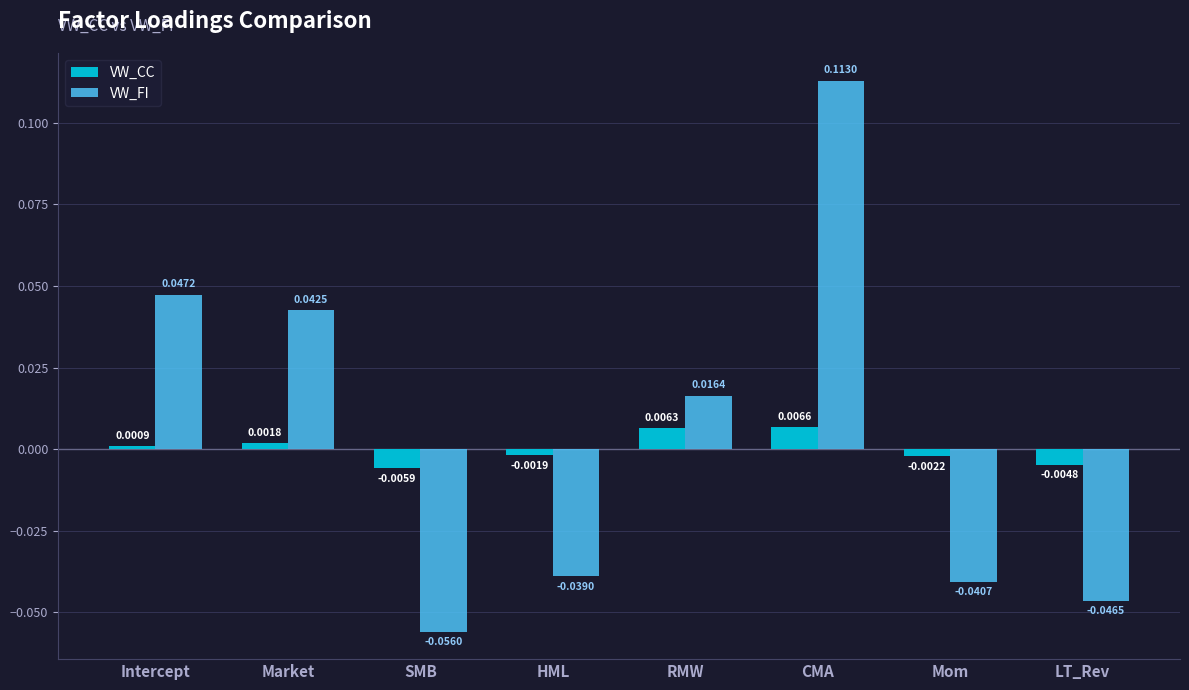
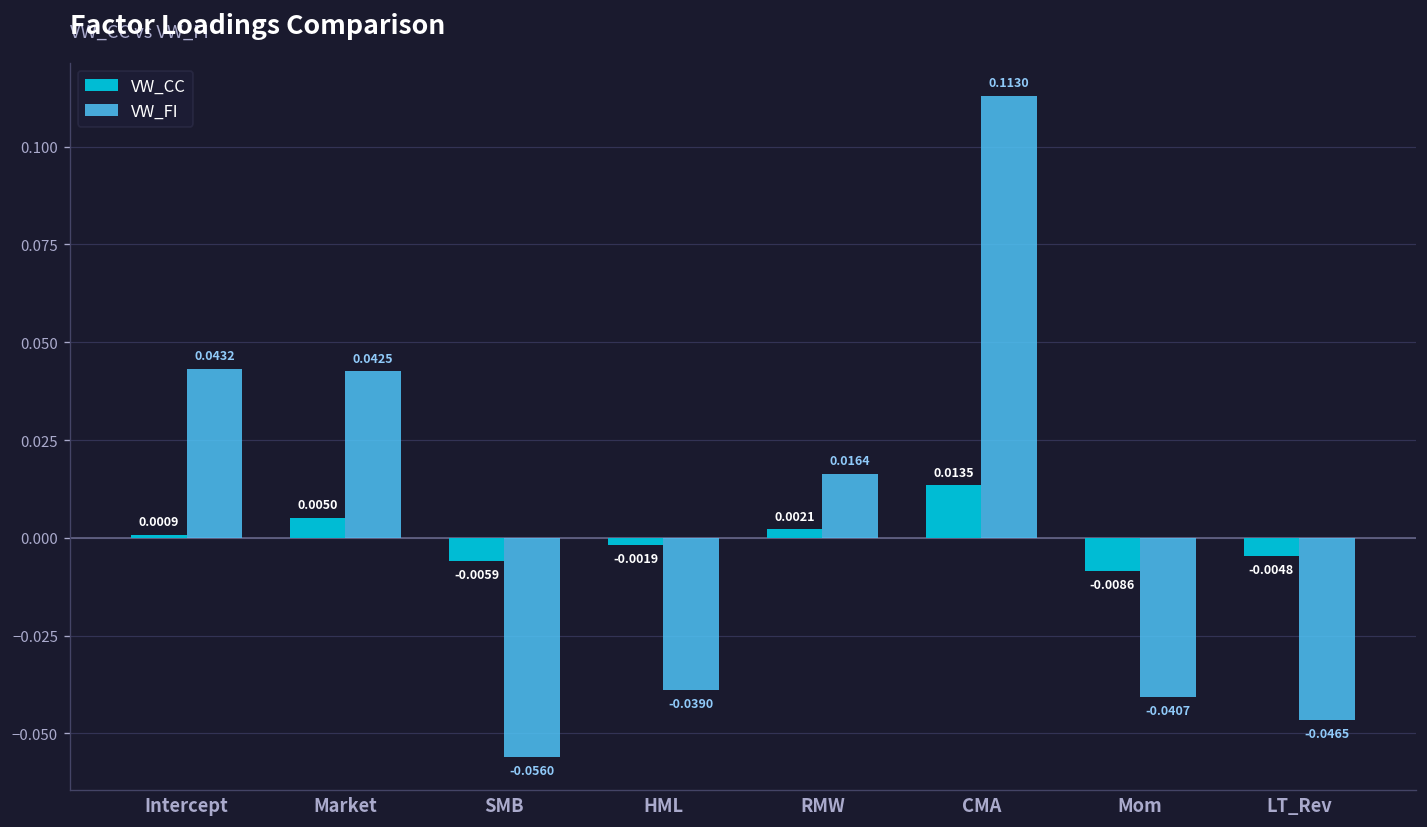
  {
    "VW_CC": {
      "Intercept": 0.0009,
-     "Market": 0.0018,
+     "Market": 0.0050,
      "SMB": -0.0059,
      "HML": -0.0019,
-     "RMW": 0.0063,
-     "CMA": 0.0066,
-     "Mom": -0.0022,
+     "RMW": 0.0021,
+     "CMA": 0.0135,
+     "Mom": -0.0086,
      "LT_Rev": -0.0048
    },
    "VW_FI": {
-     "Intercept": 0.0472,
+     "Intercept": 0.0432,
      "Market": 0.0425,
      "SMB": -0.0560,
      "HML": -0.0390,
      "RMW": 0.0164,
      "CMA": 0.1130,
      "Mom": -0.0407,
      "LT_Rev": -0.0465
    }
  }
